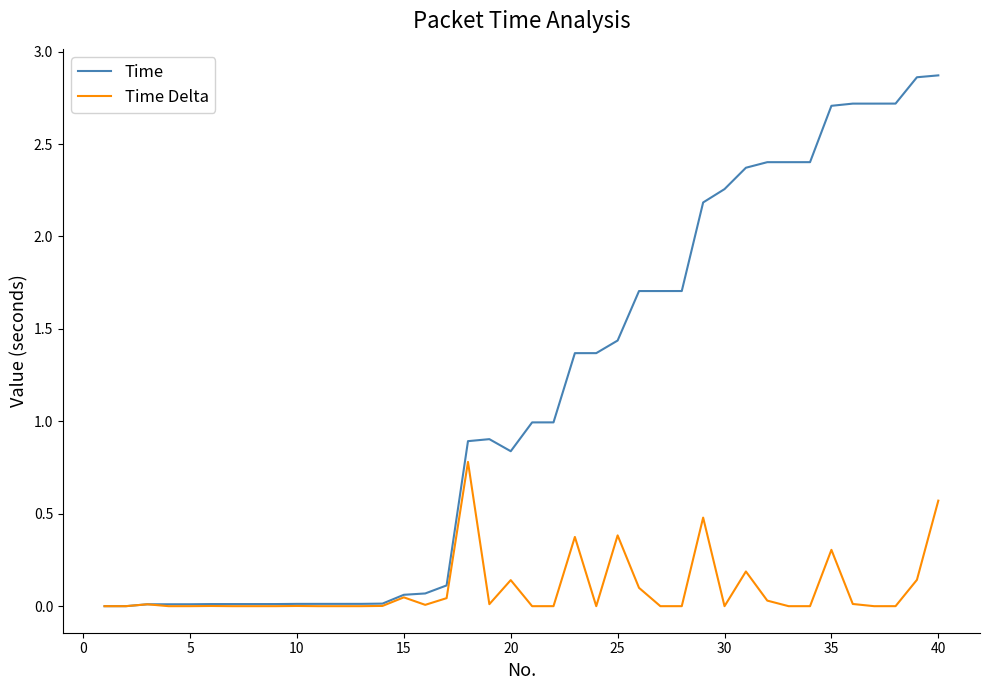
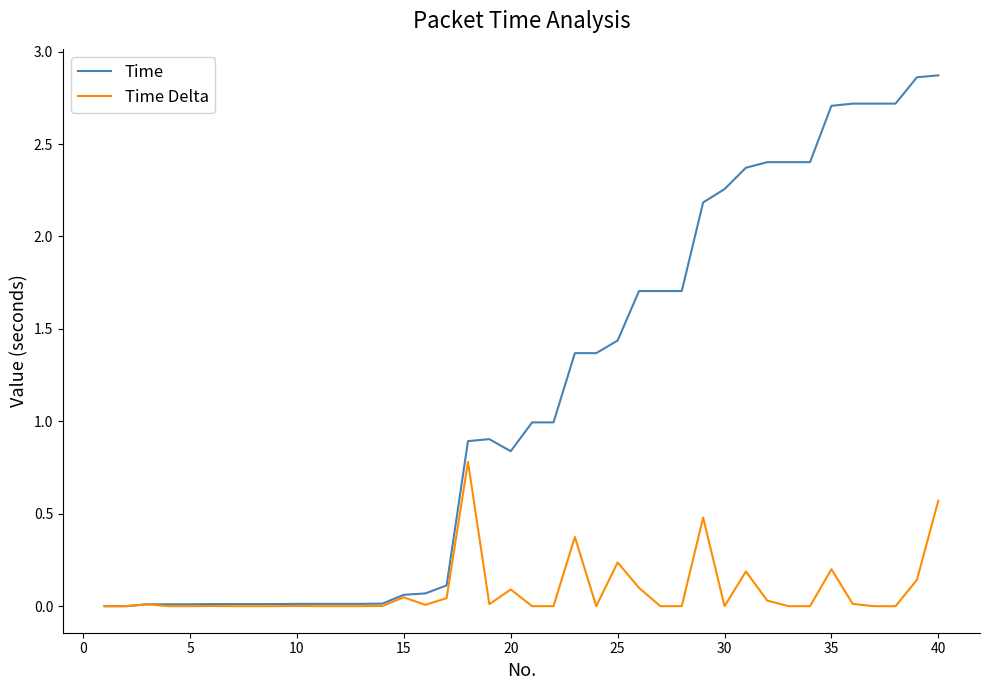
  {
    "Time": {
      "15": 0.06,
      "20": 0.84,
      "25": 1.44,
      "30": 2.26,
      "35": 2.71,
      "40": 2.87
    },
    "Time Delta": {
      "15": 0.05,
-     "20": 0.14,
-     "25": 0.38,
+     "20": 0.09,
+     "25": 0.24,
      "30": 0.00,
-     "35": 0.30,
+     "35": 0.20,
      "40": 0.57
    }
  }
